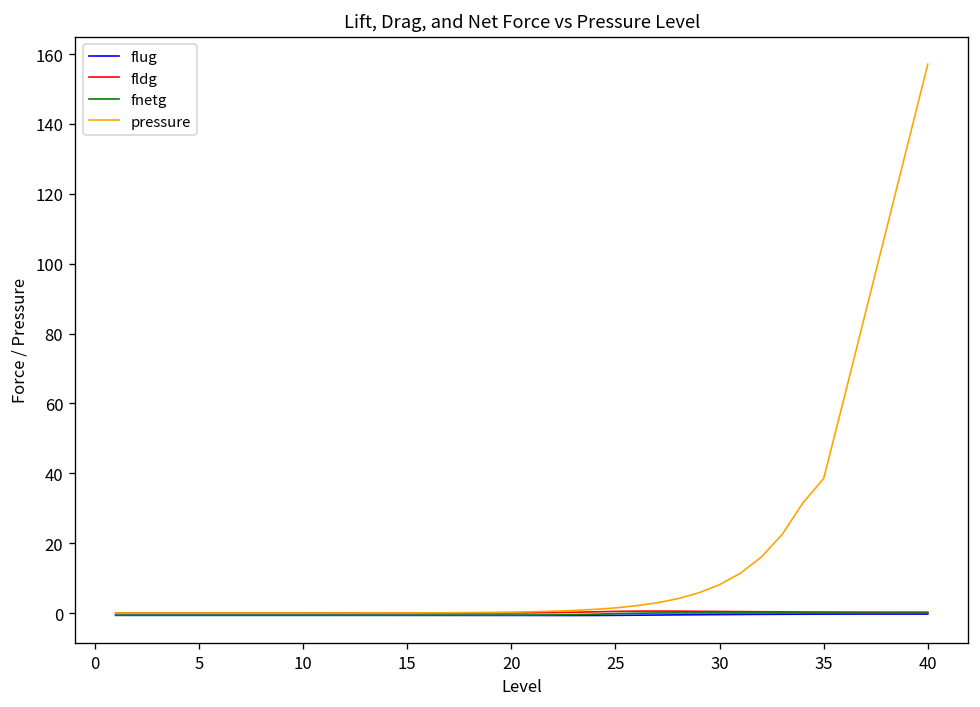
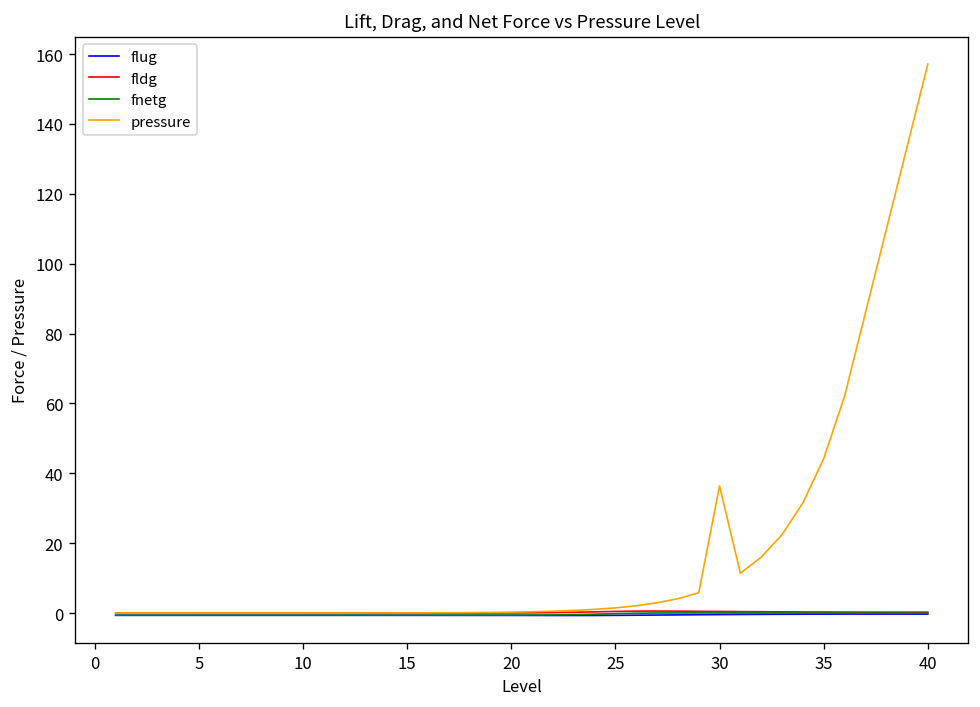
  {
    "pressure": {
      "25": 1,
-     "30": 8,
-     "35": 39,
+     "30": 36,
+     "35": 44,
      "40": 157
    }
  }
